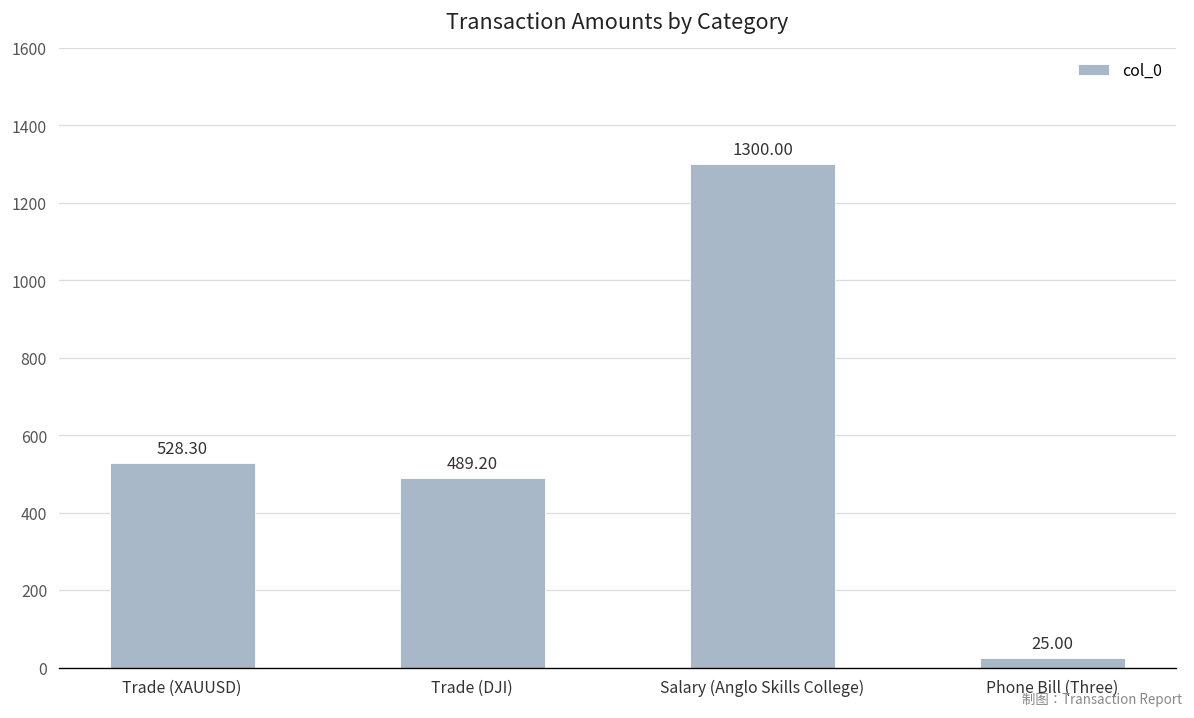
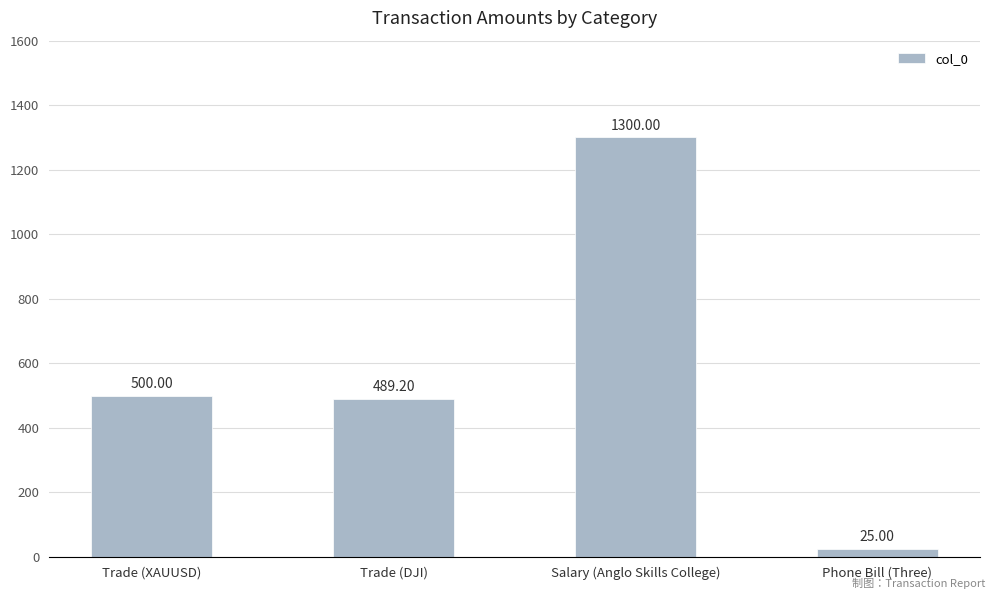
  {
-   "Trade (XAUUSD)": 528.30,
+   "Trade (XAUUSD)": 500.00,
    "Trade (DJI)": 489.20,
    "Salary (Anglo Skills College)": 1300.00,
    "Phone Bill (Three)": 25.00
  }
